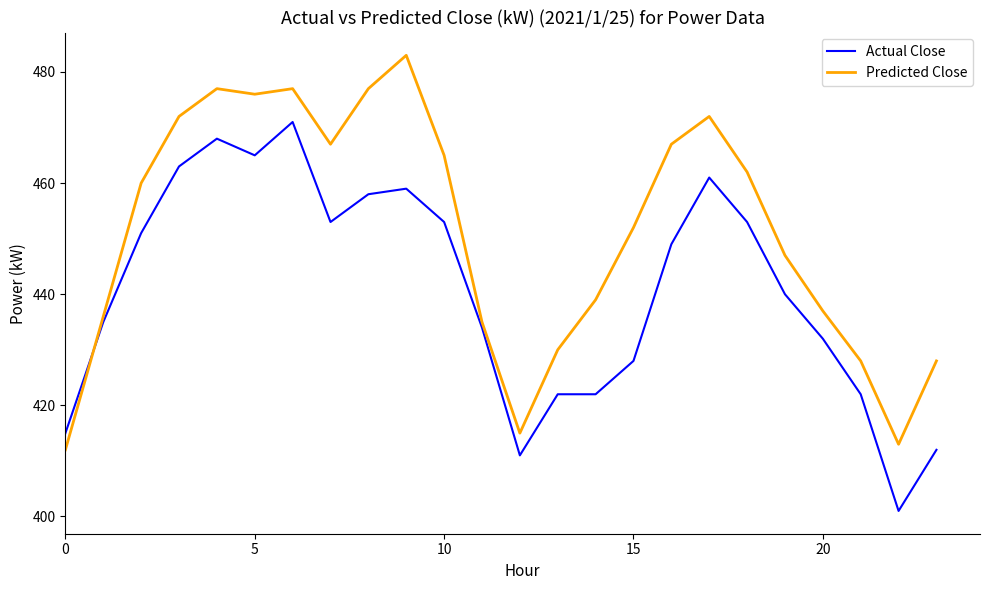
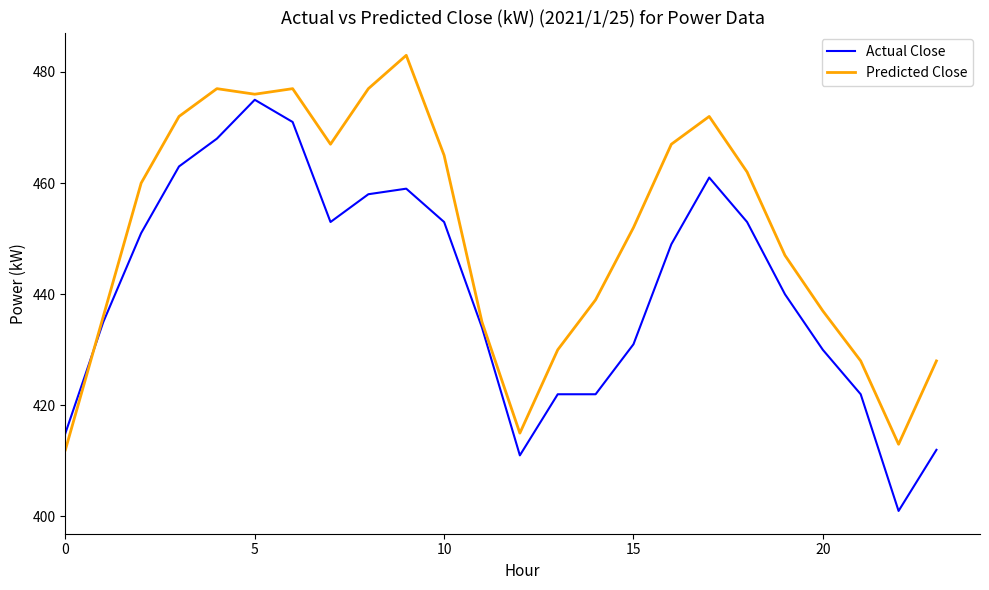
  {
    "Actual Close": {
      "0": 415,
-     "5": 465,
+     "5": 475,
      "10": 453,
-     "15": 428,
-     "20": 432
+     "15": 431,
+     "20": 430
    },
    "Predicted Close": {
      "0": 412,
      "5": 476,
      "10": 465,
      "15": 452,
      "20": 437
    }
  }
